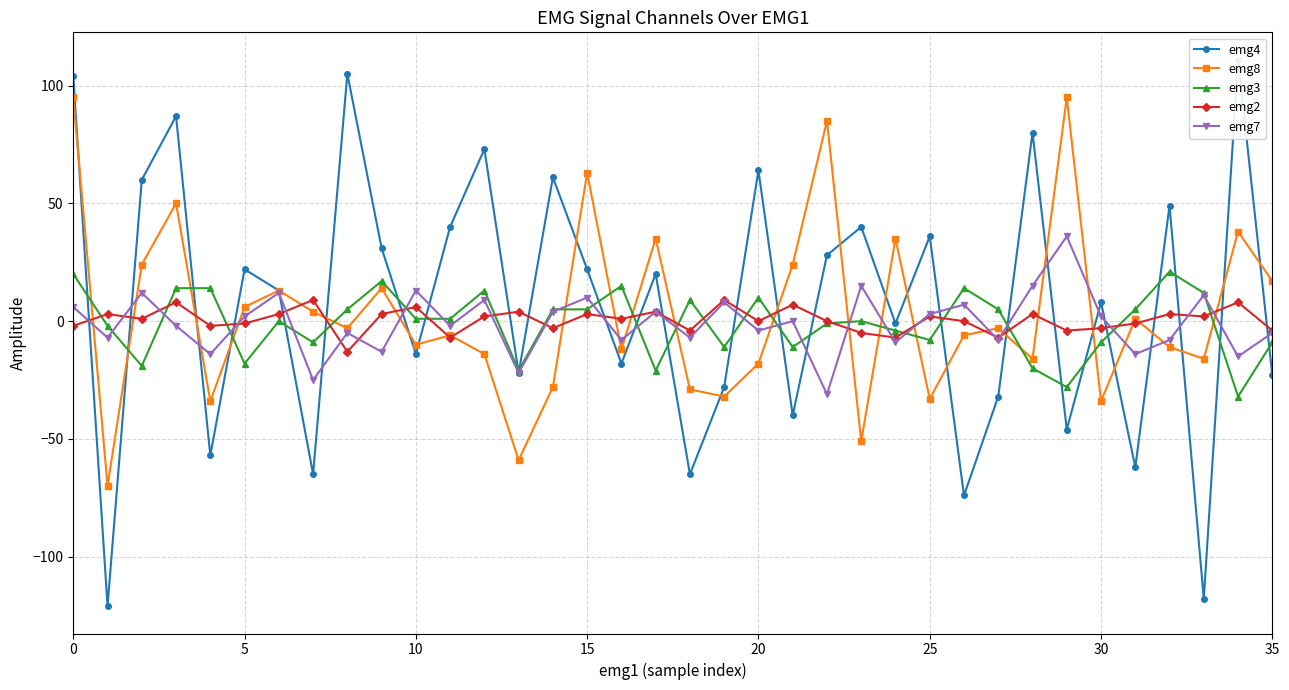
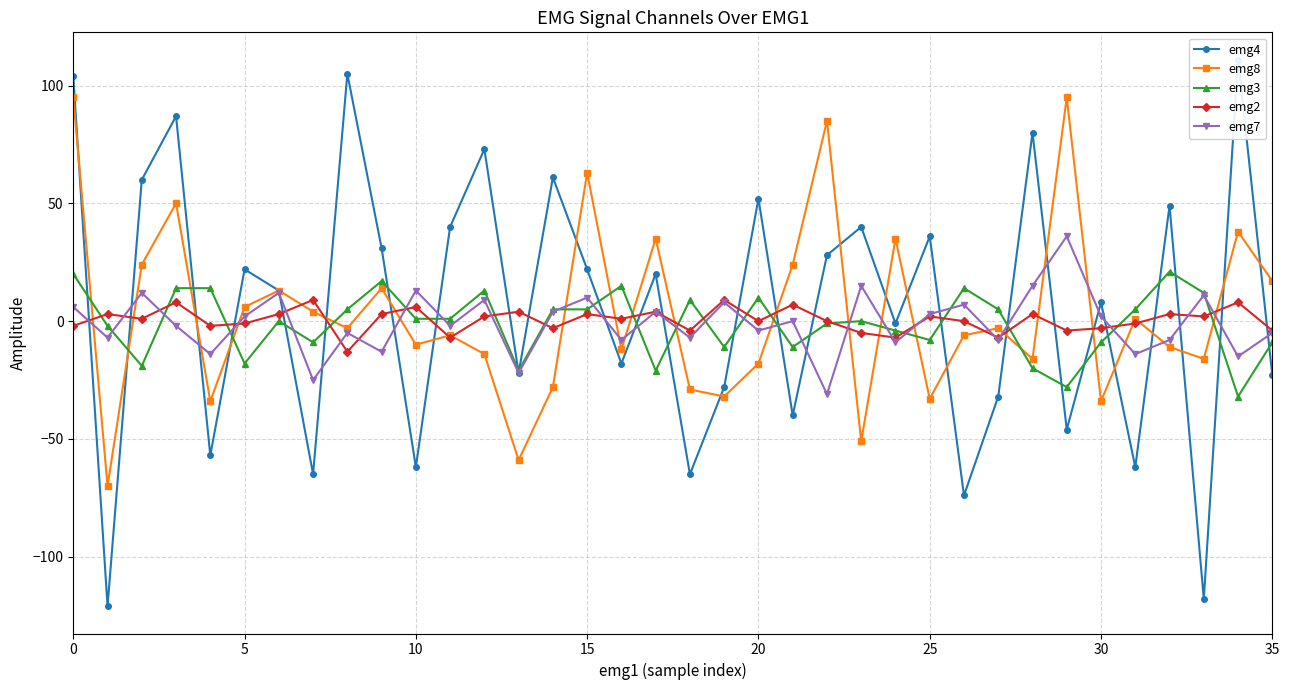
  {
    "emg4": {
      "0": 104,
      "5": 22,
-     "10": -14,
+     "10": -62,
      "15": 22,
-     "20": 64,
+     "20": 52,
      "25": 36,
      "30": 8,
      "35": -23
    },
    "emg8": {
      "0": 95,
      "5": 6,
      "10": -10,
      "15": 63,
      "20": -18,
      "25": -33,
      "30": -34,
      "35": 17
    },
    "emg3": {
      "0": 20,
      "5": -18,
      "10": 1,
      "15": 5,
      "20": 10,
      "25": -8,
      "30": -9,
      "35": -9
    },
    "emg2": {
      "0": -2,
      "5": -1,
      "10": 6,
      "15": 3,
      "20": 0,
      "30": -3
    },
    "emg7": {
      "0": 6,
      "5": 2,
      "10": 13,
      "15": 10,
      "20": -4,
      "30": 2
    }
  }
